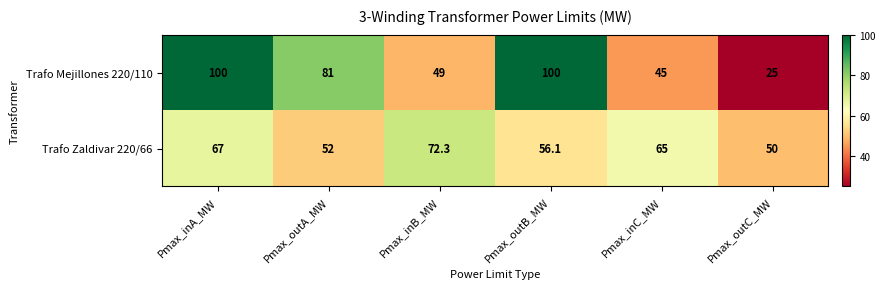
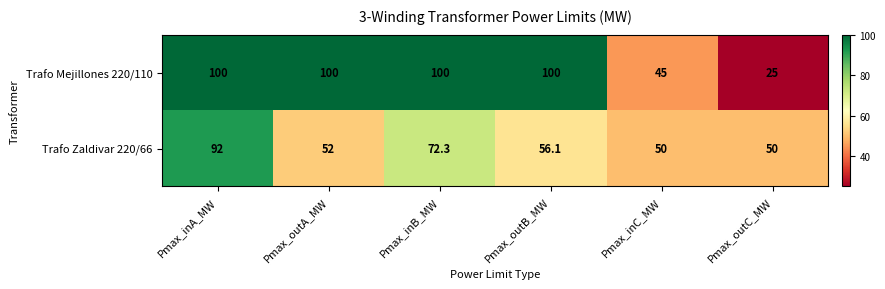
  {
    "Trafo Mejillones 220/110": {
      "Pmax_inA_MW": 100,
-     "Pmax_outA_MW": 81,
-     "Pmax_inB_MW": 49,
+     "Pmax_outA_MW": 100,
+     "Pmax_inB_MW": 100,
      "Pmax_outB_MW": 100,
      "Pmax_inC_MW": 45,
      "Pmax_outC_MW": 25
    },
    "Trafo Zaldivar 220/66": {
-     "Pmax_inA_MW": 67,
+     "Pmax_inA_MW": 92,
      "Pmax_outA_MW": 52,
      "Pmax_inB_MW": 72.3,
      "Pmax_outB_MW": 56.1,
-     "Pmax_inC_MW": 65,
+     "Pmax_inC_MW": 50,
      "Pmax_outC_MW": 50
    }
  }
